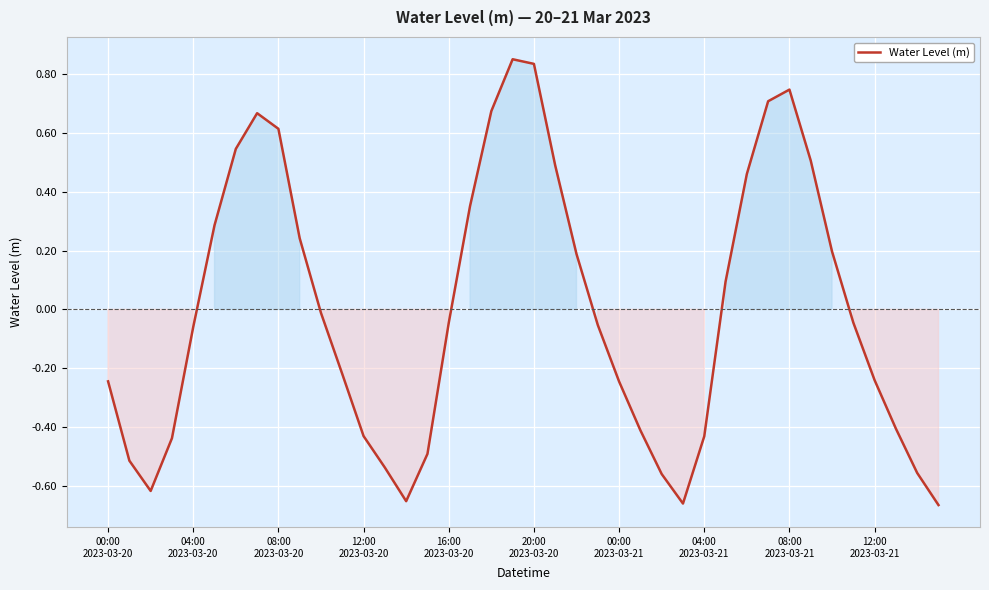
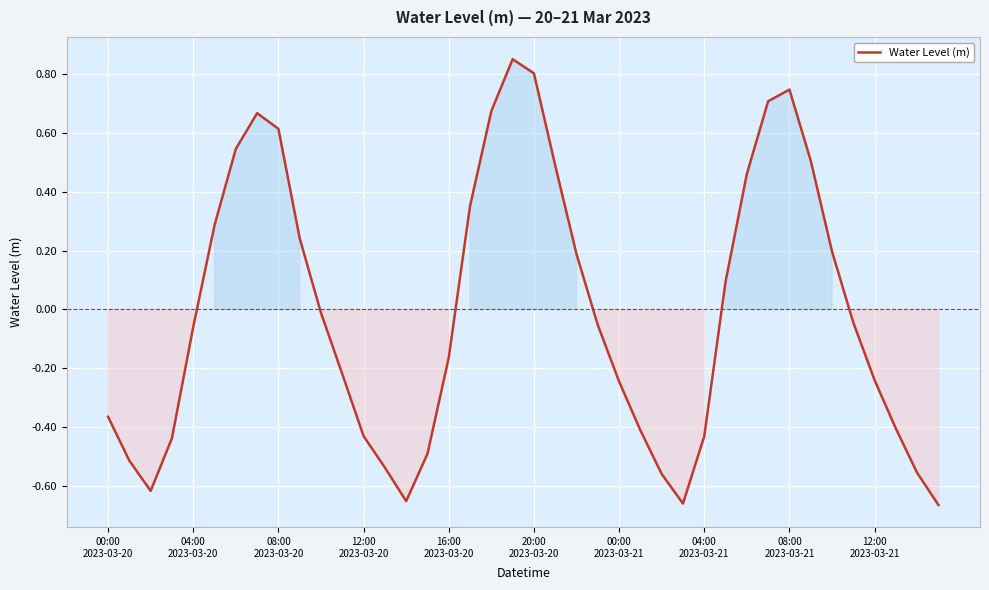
  {
-   "00:00 2023-03-20": -0.24,
+   "00:00 2023-03-20": -0.37,
    "04:00 2023-03-20": -0.06,
    "08:00 2023-03-20": 0.61,
    "12:00 2023-03-20": -0.43,
-   "16:00 2023-03-20": -0.05,
-   "20:00 2023-03-20": 0.84,
+   "16:00 2023-03-20": -0.16,
+   "20:00 2023-03-20": 0.80,
    "00:00 2023-03-21": -0.24,
    "04:00 2023-03-21": -0.43,
    "08:00 2023-03-21": 0.75,
    "12:00 2023-03-21": -0.24
  }
